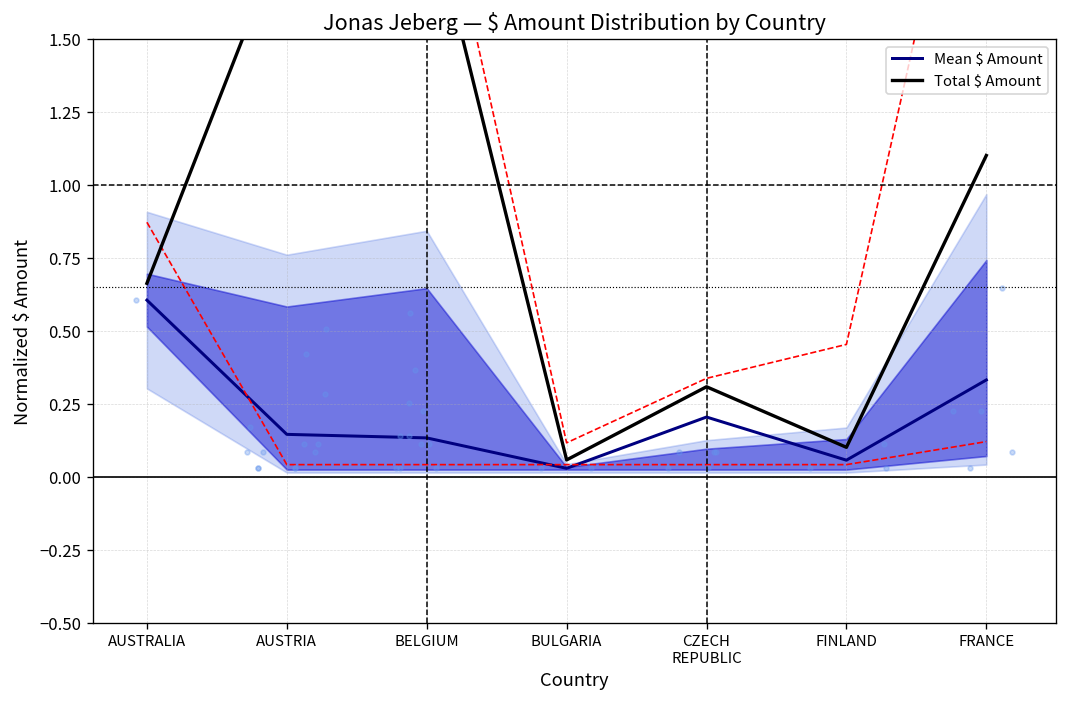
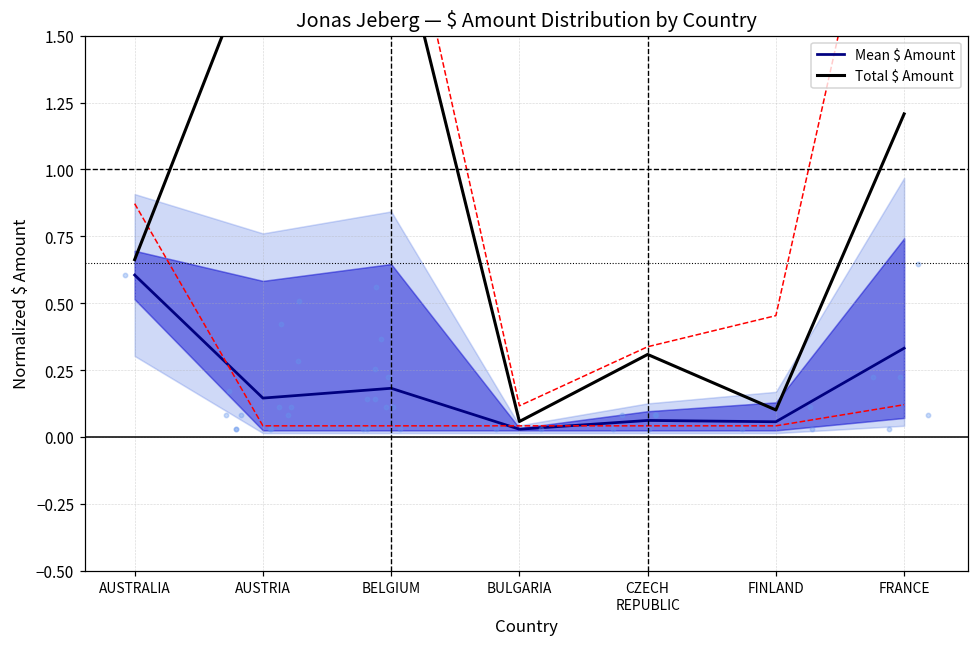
  {
    "Mean $ Amount": {
      "AUSTRALIA": 0.61,
      "AUSTRIA": 0.15,
-     "BELGIUM": 0.13,
-     "CZECH REPUBLIC": 0.20,
+     "BELGIUM": 0.18,
+     "CZECH REPUBLIC": 0.06,
      "FINLAND": 0.06,
      "FRANCE": 0.33
    },
    "Total $ Amount": {
      "AUSTRALIA": 0.66,
      "BULGARIA": 0.06,
      "CZECH REPUBLIC": 0.31,
      "FINLAND": 0.10,
-     "FRANCE": 1.10
+     "FRANCE": 1.21
    }
  }
